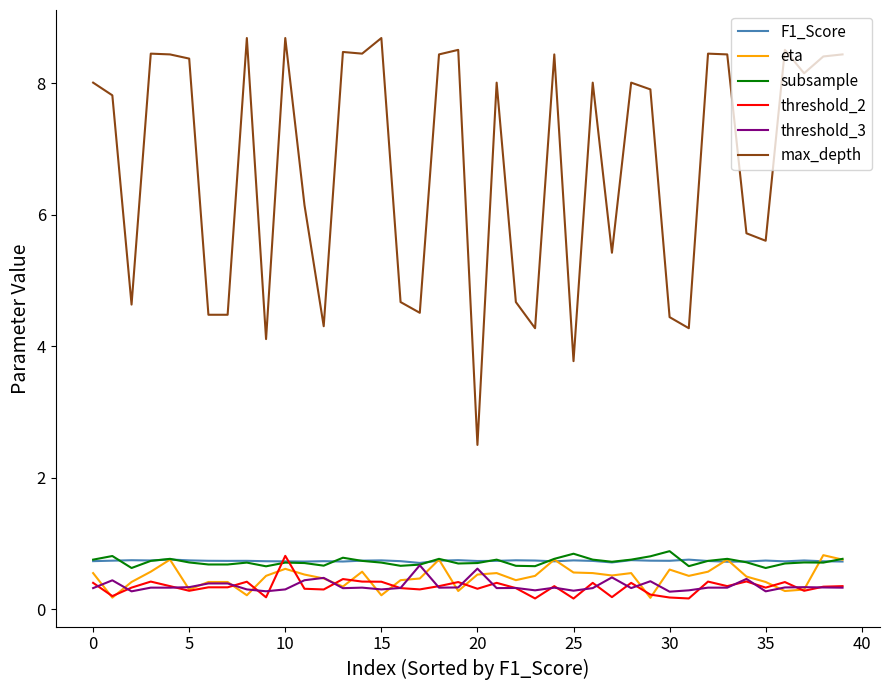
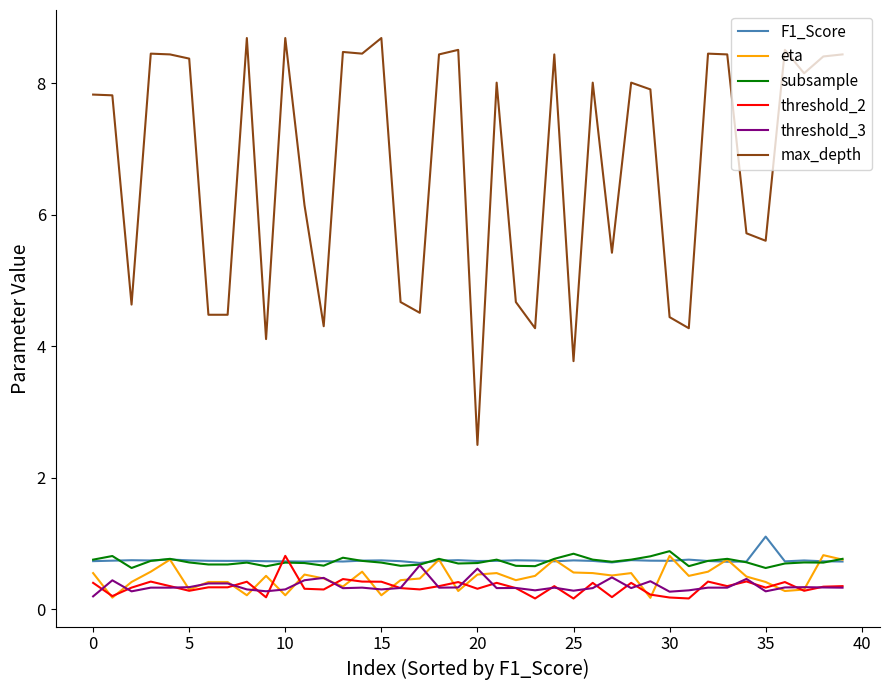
  {
    "F1_Score": {
      "25": 0.7,
      "30": 0.7,
-     "35": 0.7
+     "35": 1.1
    },
    "eta": {
      "0": 0.6,
-     "10": 0.6,
+     "10": 0.2,
      "15": 0.2,
      "20": 0.5,
      "25": 0.6,
-     "30": 0.6,
+     "30": 0.8,
      "35": 0.4
    },
    "subsample": {
      "25": 0.8,
      "30": 0.9,
      "35": 0.6
    },
    "threshold_2": {
      "0": 0.4,
      "10": 0.8,
      "15": 0.4,
      "20": 0.3,
      "25": 0.2,
      "30": 0.2,
      "35": 0.3
    },
    "threshold_3": {
-     "0": 0.3,
+     "0": 0.2,
      "10": 0.3,
      "15": 0.3,
      "20": 0.6,
      "25": 0.3,
      "30": 0.3,
      "35": 0.3
    },
    "max_depth": {
-     "0": 8.0,
+     "0": 7.8,
      "5": 8.4,
      "10": 8.7,
      "15": 8.7,
      "20": 2.5,
      "25": 3.8,
      "30": 4.4,
      "35": 5.6
    }
  }
